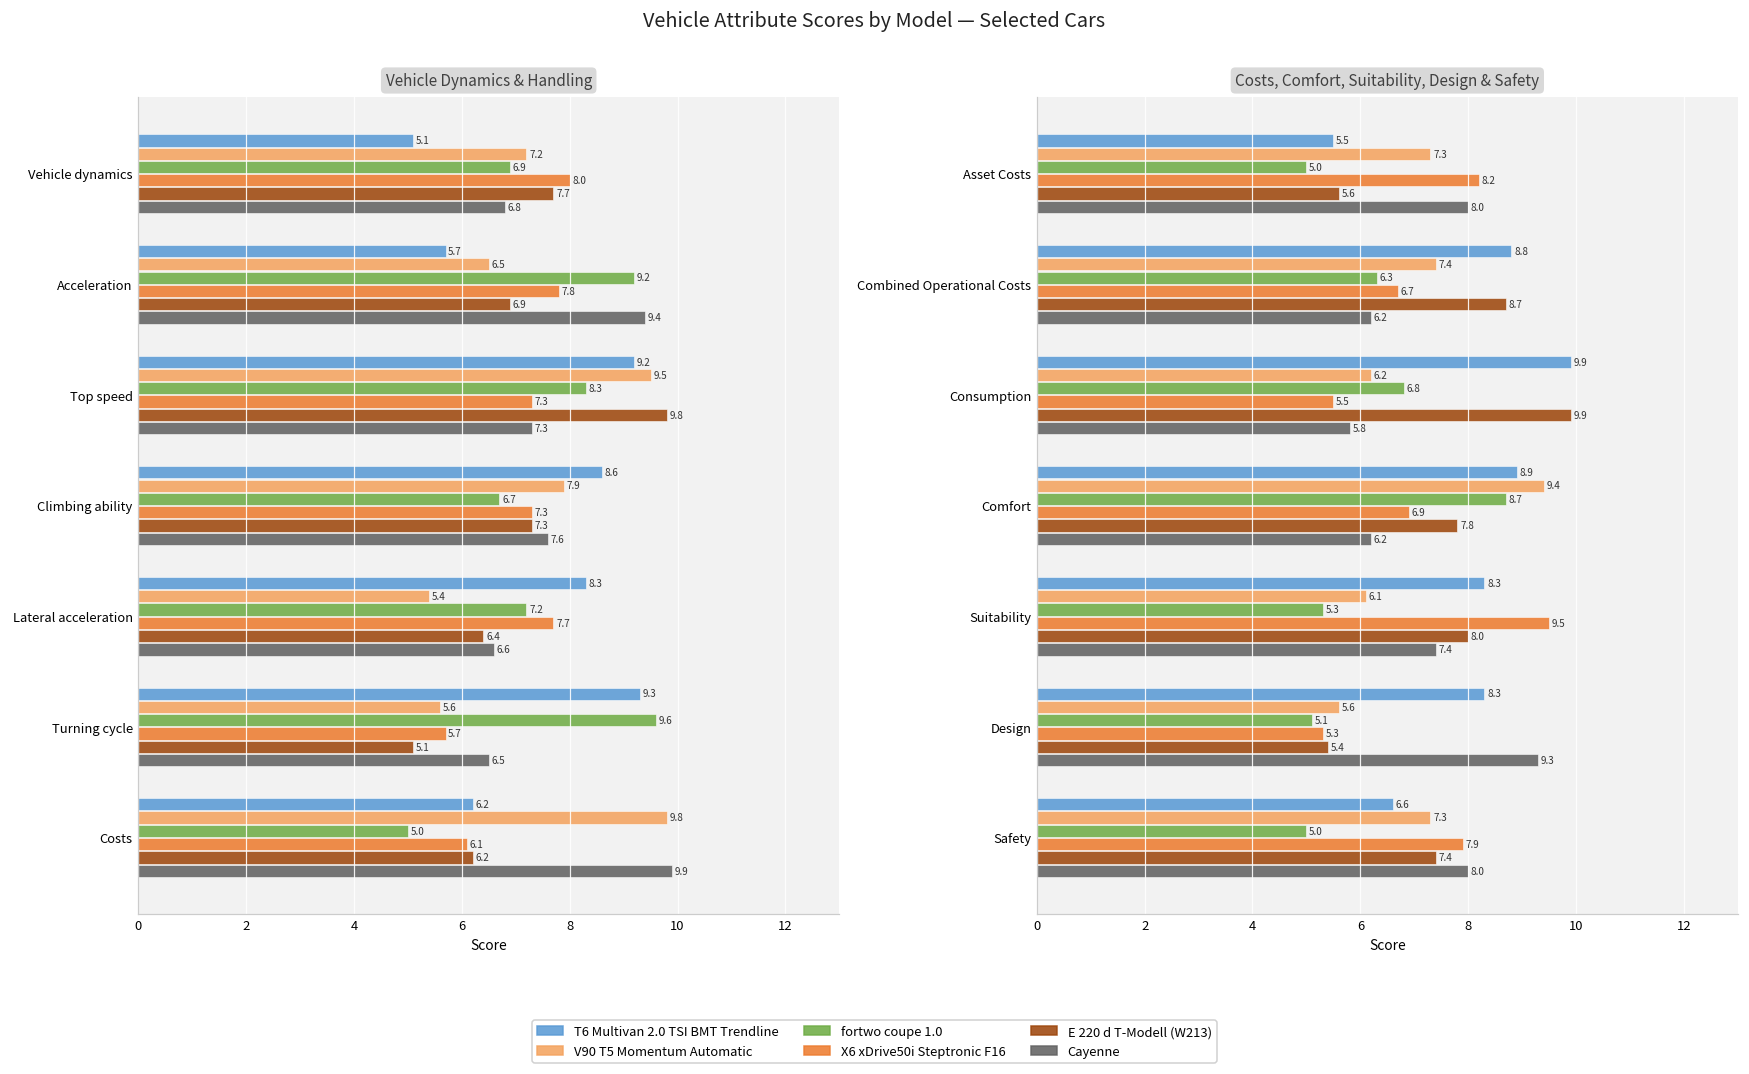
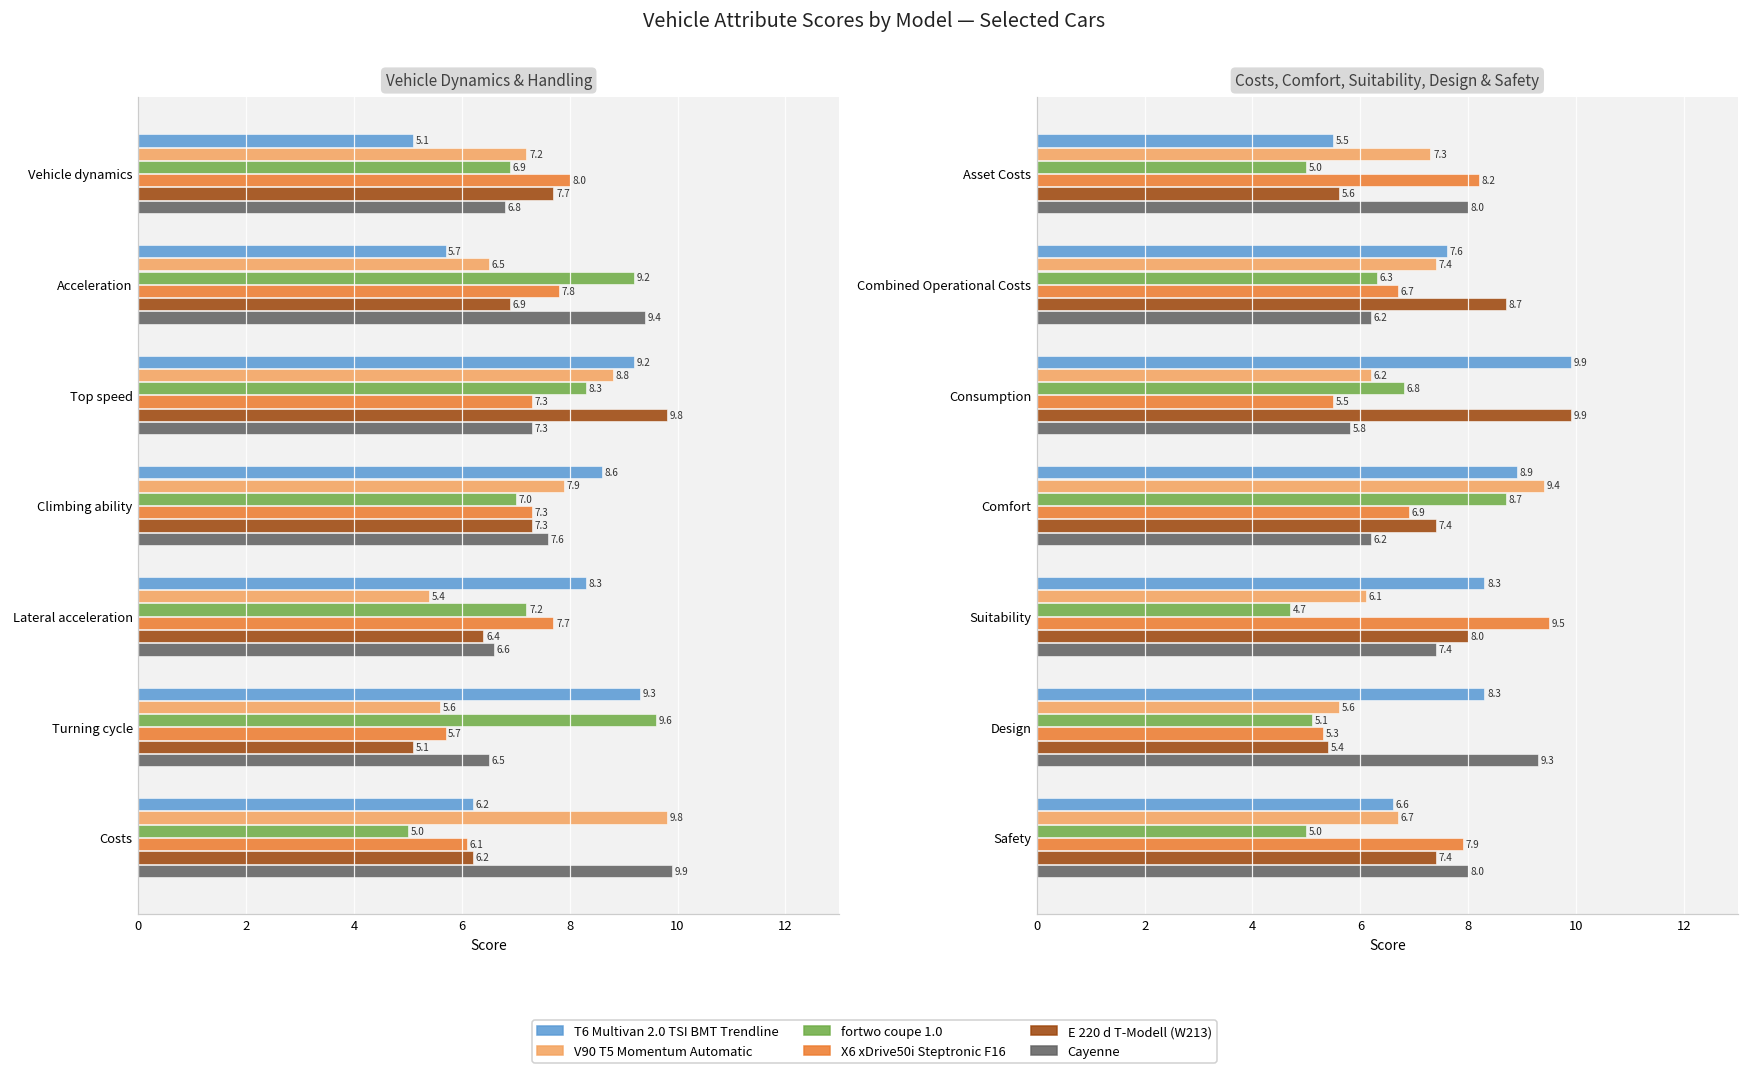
  {
    "Vehicle Dynamics & Handling": {
      "T6 Multivan 2.0 TSI BMT Trendline": {
        "Vehicle dynamics": 5.1,
        "Acceleration": 5.7,
        "Top speed": 9.2,
        "Climbing ability": 8.6,
        "Lateral acceleration": 8.3,
        "Turning cycle": 9.3,
        "Costs": 6.2
      },
      "V90 T5 Momentum Automatic": {
        "Vehicle dynamics": 7.2,
        "Acceleration": 6.5,
-       "Top speed": 9.5,
+       "Top speed": 8.8,
        "Climbing ability": 7.9,
        "Lateral acceleration": 5.4,
        "Turning cycle": 5.6,
        "Costs": 9.8
      },
      "fortwo coupe 1.0": {
        "Vehicle dynamics": 6.9,
        "Acceleration": 9.2,
        "Top speed": 8.3,
-       "Climbing ability": 6.7,
+       "Climbing ability": 7.0,
        "Lateral acceleration": 7.2,
        "Turning cycle": 9.6,
        "Costs": 5.0
      },
      "X6 xDrive50i Steptronic F16": {
        "Vehicle dynamics": 8.0,
        "Acceleration": 7.8,
        "Top speed": 7.3,
        "Climbing ability": 7.3,
        "Lateral acceleration": 7.7,
        "Turning cycle": 5.7,
        "Costs": 6.1
      },
      "E 220 d T-Modell (W213)": {
        "Vehicle dynamics": 7.7,
        "Acceleration": 6.9,
        "Top speed": 9.8,
        "Climbing ability": 7.3,
        "Lateral acceleration": 6.4,
        "Turning cycle": 5.1,
        "Costs": 6.2
      },
      "Cayenne": {
        "Vehicle dynamics": 6.8,
        "Acceleration": 9.4,
        "Top speed": 7.3,
        "Climbing ability": 7.6,
        "Lateral acceleration": 6.6,
        "Turning cycle": 6.5,
        "Costs": 9.9
      }
    },
    "Costs, Comfort, Suitability, Design & Safety": {
      "T6 Multivan 2.0 TSI BMT Trendline": {
        "Asset Costs": 5.5,
-       "Combined Operational Costs": 8.8,
+       "Combined Operational Costs": 7.6,
        "Consumption": 9.9,
        "Comfort": 8.9,
        "Suitability": 8.3,
        "Design": 8.3,
        "Safety": 6.6
      },
      "V90 T5 Momentum Automatic": {
        "Asset Costs": 7.3,
        "Combined Operational Costs": 7.4,
        "Consumption": 6.2,
        "Comfort": 9.4,
        "Suitability": 6.1,
        "Design": 5.6,
-       "Safety": 7.3
+       "Safety": 6.7
      },
      "fortwo coupe 1.0": {
        "Asset Costs": 5.0,
        "Combined Operational Costs": 6.3,
        "Consumption": 6.8,
        "Comfort": 8.7,
-       "Suitability": 5.3,
+       "Suitability": 4.7,
        "Design": 5.1,
        "Safety": 5.0
      },
      "X6 xDrive50i Steptronic F16": {
        "Asset Costs": 8.2,
        "Combined Operational Costs": 6.7,
        "Consumption": 5.5,
        "Comfort": 6.9,
        "Suitability": 9.5,
        "Design": 5.3,
        "Safety": 7.9
      },
      "E 220 d T-Modell (W213)": {
        "Asset Costs": 5.6,
        "Combined Operational Costs": 8.7,
        "Consumption": 9.9,
-       "Comfort": 7.8,
+       "Comfort": 7.4,
        "Suitability": 8.0,
        "Design": 5.4,
        "Safety": 7.4
      },
      "Cayenne": {
        "Asset Costs": 8.0,
        "Combined Operational Costs": 6.2,
        "Consumption": 5.8,
        "Comfort": 6.2,
        "Suitability": 7.4,
        "Design": 9.3,
        "Safety": 8.0
      }
    }
  }
